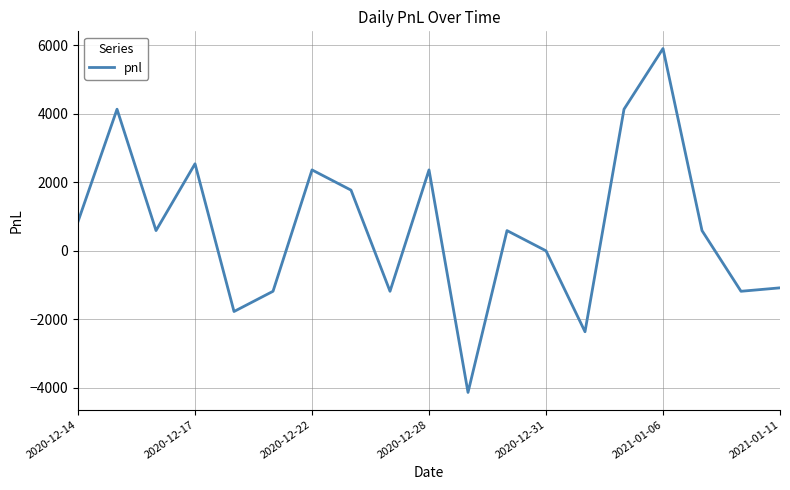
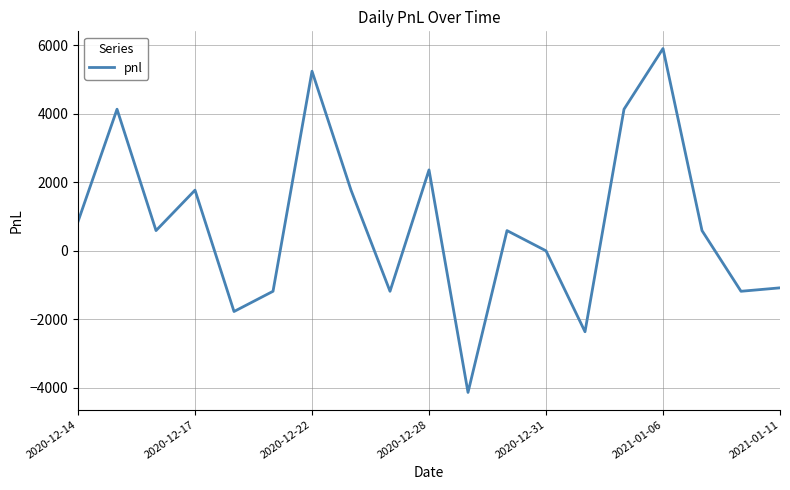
  {
    "2020-12-14": 900,
-   "2020-12-17": 2500,
-   "2020-12-22": 2400,
+   "2020-12-17": 1800,
+   "2020-12-22": 5200,
    "2020-12-28": 2400,
    "2020-12-31": 0,
    "2021-01-06": 5900,
    "2021-01-11": -1100
  }
